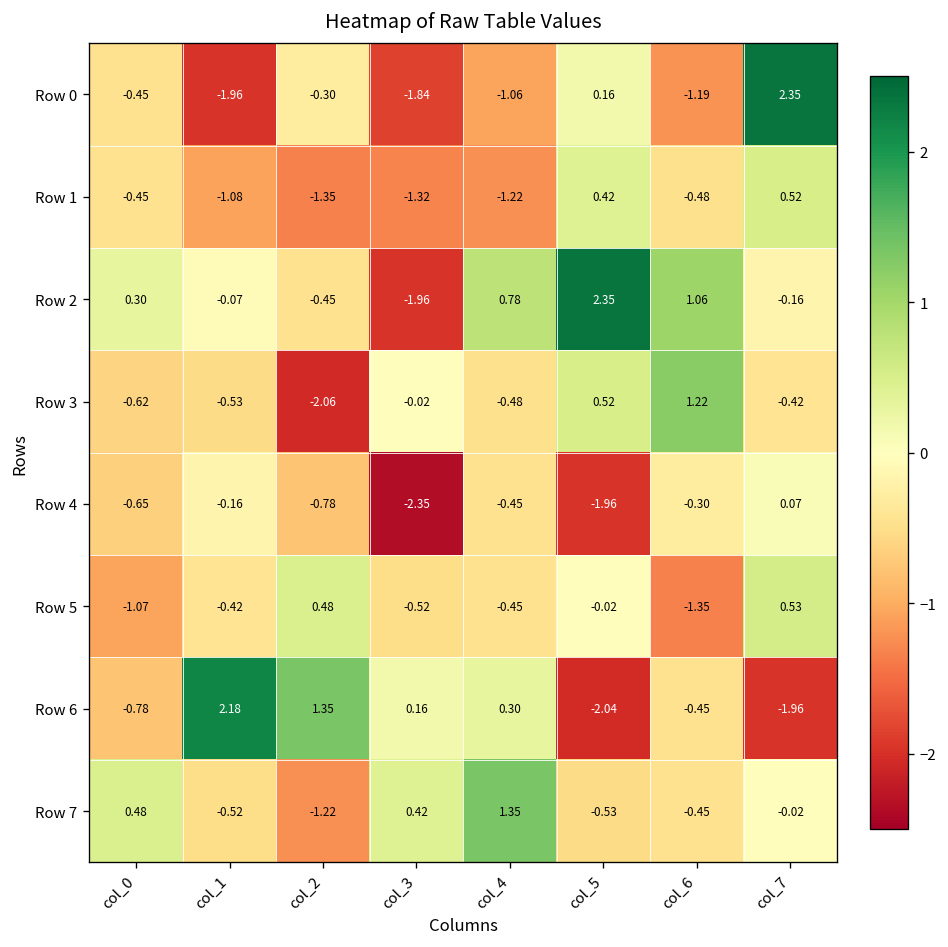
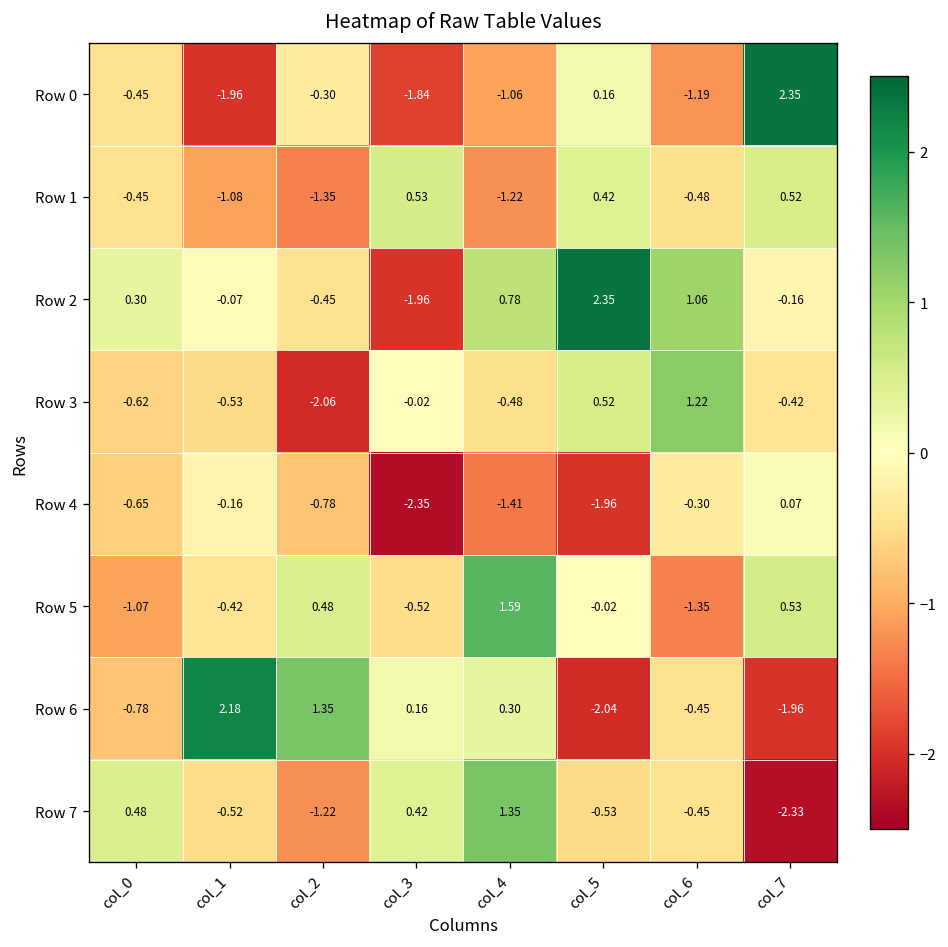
  {
    "Row 0": {
      "col_0": -0.45,
      "col_1": -1.96,
      "col_2": -0.30,
      "col_3": -1.84,
      "col_4": -1.06,
      "col_5": 0.16,
      "col_6": -1.19,
      "col_7": 2.35
    },
    "Row 1": {
      "col_0": -0.45,
      "col_1": -1.08,
      "col_2": -1.35,
-     "col_3": -1.32,
+     "col_3": 0.53,
      "col_4": -1.22,
      "col_5": 0.42,
      "col_6": -0.48,
      "col_7": 0.52
    },
    "Row 2": {
      "col_0": 0.30,
      "col_1": -0.07,
      "col_2": -0.45,
      "col_3": -1.96,
      "col_4": 0.78,
      "col_5": 2.35,
      "col_6": 1.06,
      "col_7": -0.16
    },
    "Row 3": {
      "col_0": -0.62,
      "col_1": -0.53,
      "col_2": -2.06,
      "col_3": -0.02,
      "col_4": -0.48,
      "col_5": 0.52,
      "col_6": 1.22,
      "col_7": -0.42
    },
    "Row 4": {
      "col_0": -0.65,
      "col_1": -0.16,
      "col_2": -0.78,
      "col_3": -2.35,
-     "col_4": -0.45,
+     "col_4": -1.41,
      "col_5": -1.96,
      "col_6": -0.30,
      "col_7": 0.07
    },
    "Row 5": {
      "col_0": -1.07,
      "col_1": -0.42,
      "col_2": 0.48,
      "col_3": -0.52,
-     "col_4": -0.45,
+     "col_4": 1.59,
      "col_5": -0.02,
      "col_6": -1.35,
      "col_7": 0.53
    },
    "Row 6": {
      "col_0": -0.78,
      "col_1": 2.18,
      "col_2": 1.35,
      "col_3": 0.16,
      "col_4": 0.30,
      "col_5": -2.04,
      "col_6": -0.45,
      "col_7": -1.96
    },
    "Row 7": {
      "col_0": 0.48,
      "col_1": -0.52,
      "col_2": -1.22,
      "col_3": 0.42,
      "col_4": 1.35,
      "col_5": -0.53,
      "col_6": -0.45,
-     "col_7": -0.02
+     "col_7": -2.33
    }
  }
